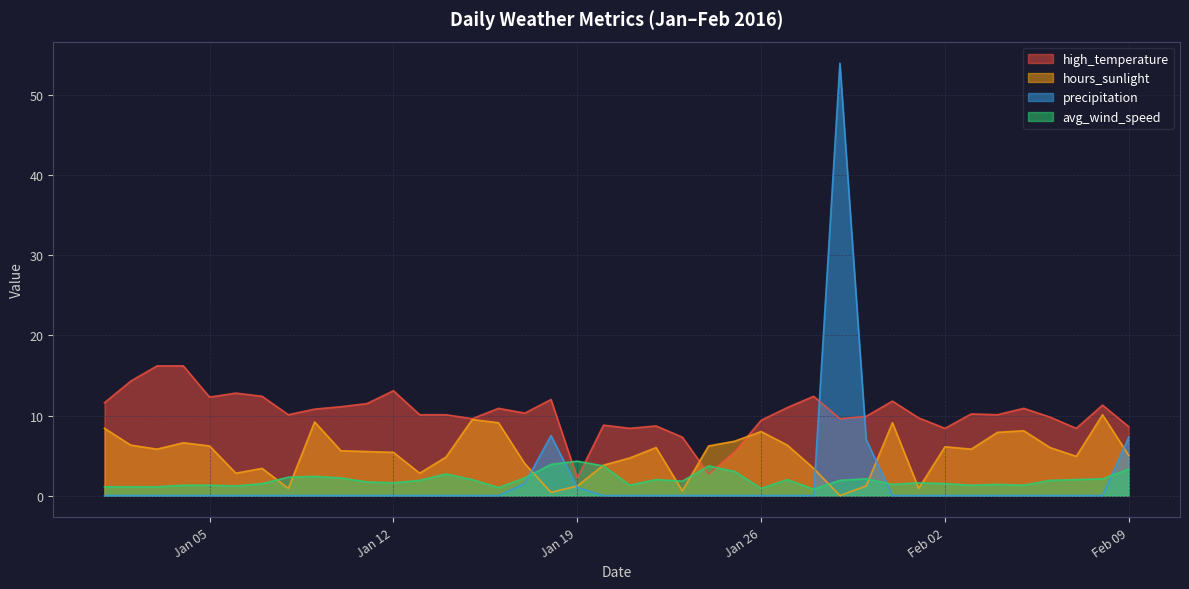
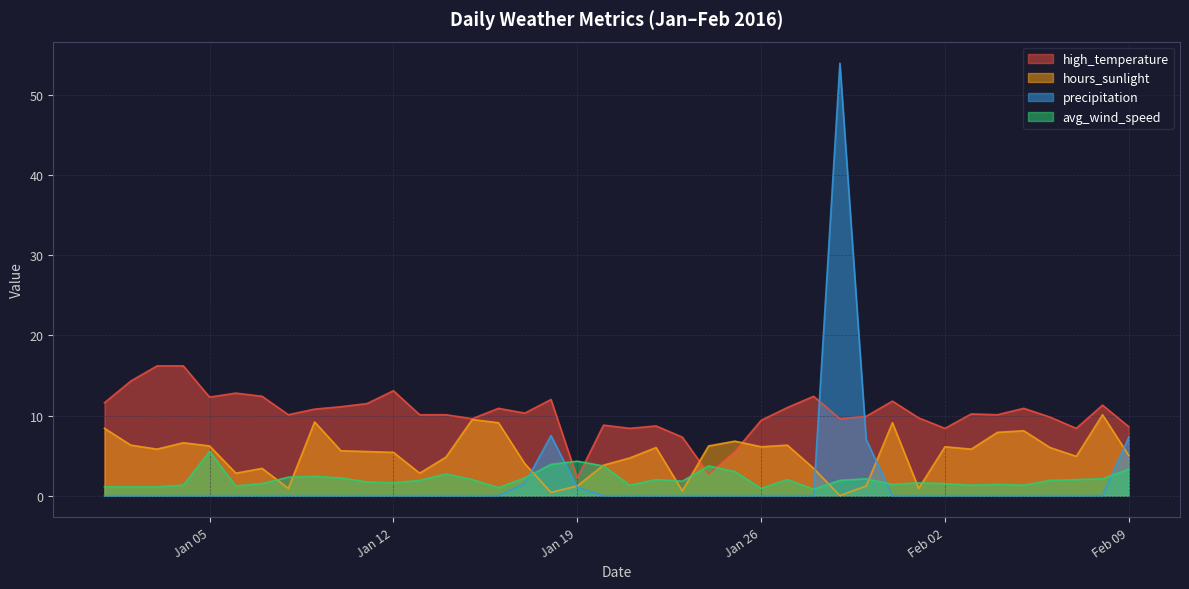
  {
    "high_temperature": {
      "Jan 05": 12,
      "Jan 12": 13,
      "Jan 19": 2,
      "Jan 26": 9,
      "Feb 02": 8,
      "Feb 09": 9
    },
    "hours_sunlight": {
      "Jan 05": 6,
      "Jan 12": 5,
-     "Jan 26": 8,
+     "Jan 26": 6,
      "Feb 02": 6,
      "Feb 09": 5
    },
    "precipitation": {
      "Jan 05": 0,
      "Jan 12": 0,
      "Jan 26": 0,
      "Feb 02": 0,
      "Feb 09": 7
    },
    "avg_wind_speed": {
-     "Jan 05": 1,
+     "Jan 05": 6,
      "Jan 12": 2,
      "Jan 19": 4,
      "Jan 26": 1,
      "Feb 02": 2,
      "Feb 09": 3
    }
  }
